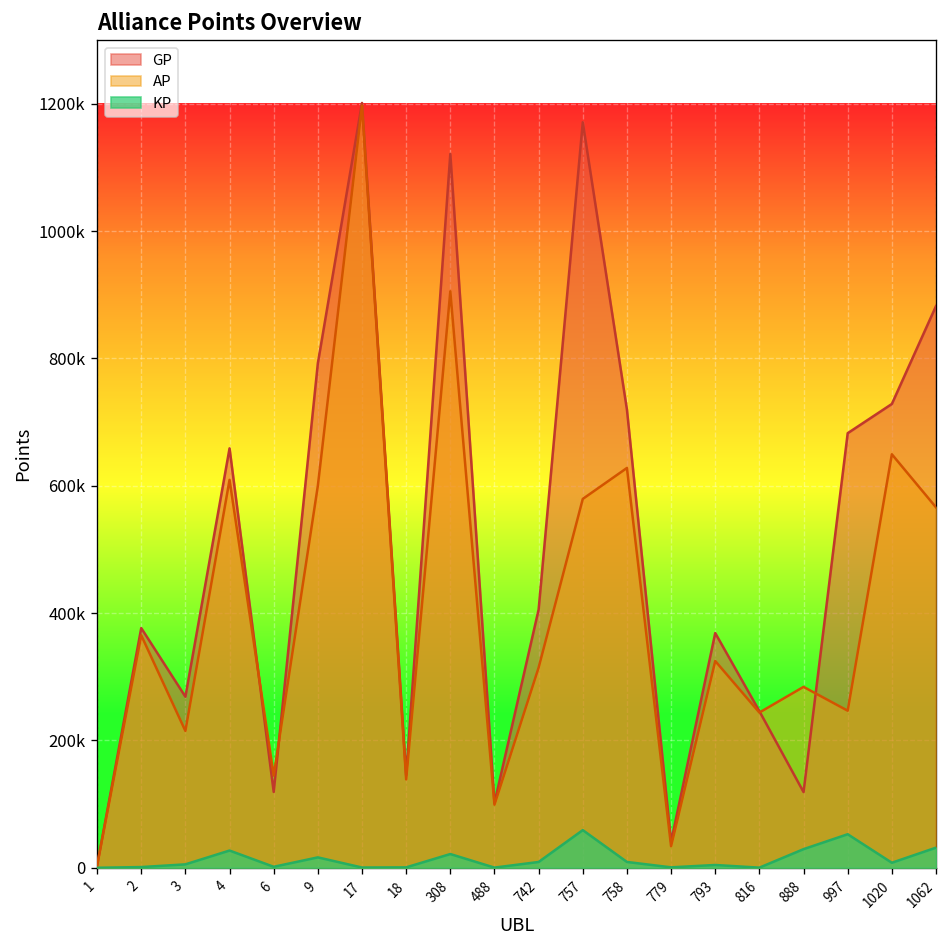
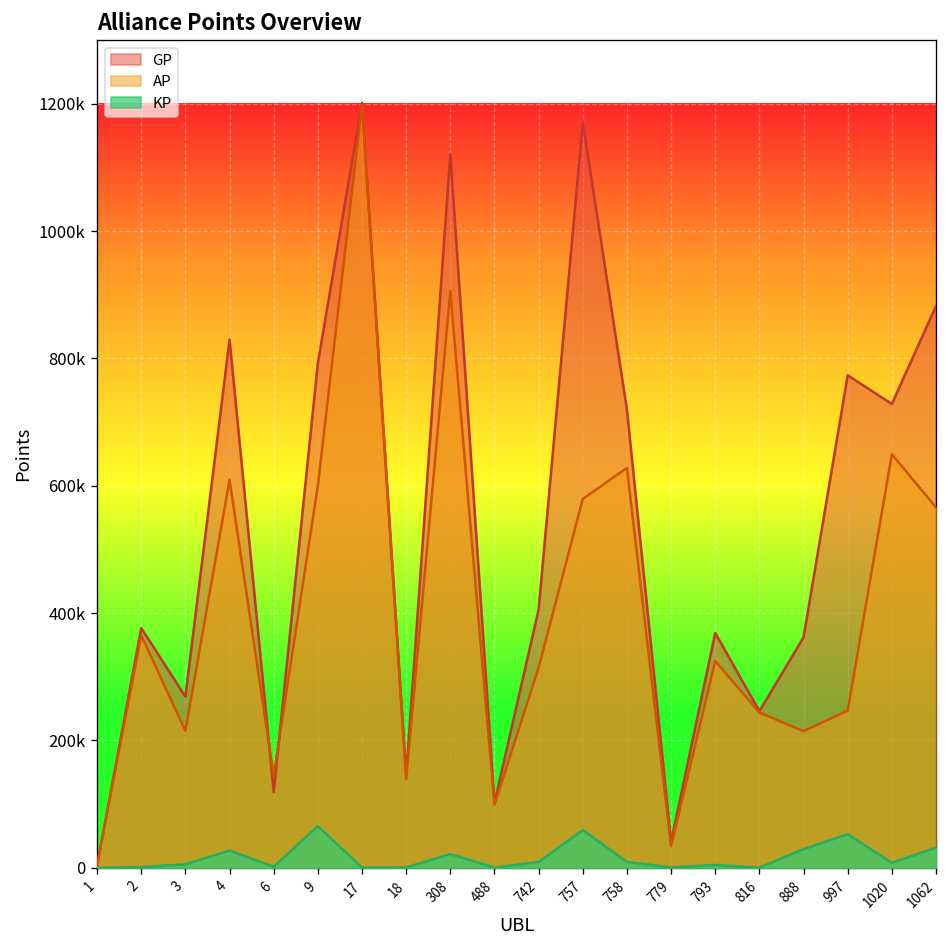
  {
    "GP": {
      "2": 380000,
      "3": 270000,
-     "4": 660000,
+     "4": 830000,
      "6": 120000,
      "9": 790000,
      "18": 150000,
      "308": 1120000,
      "742": 410000,
      "757": 1170000,
      "758": 720000,
      "779": 40000,
      "793": 370000,
-     "888": 120000,
-     "997": 680000,
+     "888": 360000,
+     "997": 770000,
      "1020": 730000,
      "1062": 880000
    },
    "AP": {
      "2": 370000,
      "3": 210000,
      "4": 610000,
      "6": 140000,
      "9": 600000,
      "18": 140000,
      "308": 910000,
      "742": 310000,
      "757": 580000,
      "758": 630000,
      "779": 30000,
      "793": 320000,
-     "888": 280000,
+     "888": 210000,
      "997": 250000,
      "1020": 650000,
      "1062": 570000
    },
    "KP": {
      "2": 0,
      "3": 10000,
      "4": 30000,
      "6": 0,
-     "9": 20000,
+     "9": 70000,
      "17": 0,
      "18": 0,
      "308": 20000,
      "488": 0,
      "742": 10000,
      "757": 60000,
      "758": 10000,
      "779": 0,
      "793": 0,
      "816": 0,
      "888": 30000,
      "997": 50000,
      "1020": 10000,
      "1062": 30000
    }
  }
